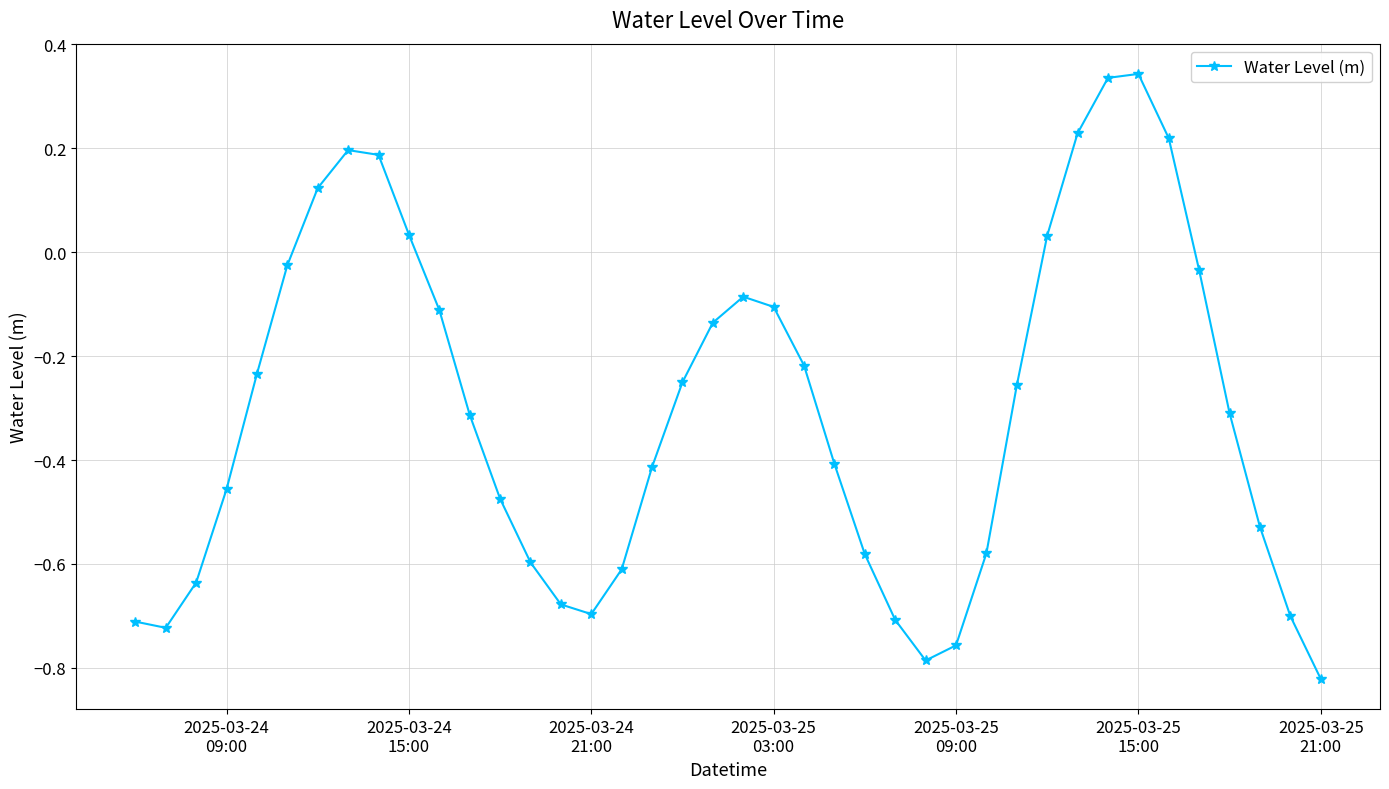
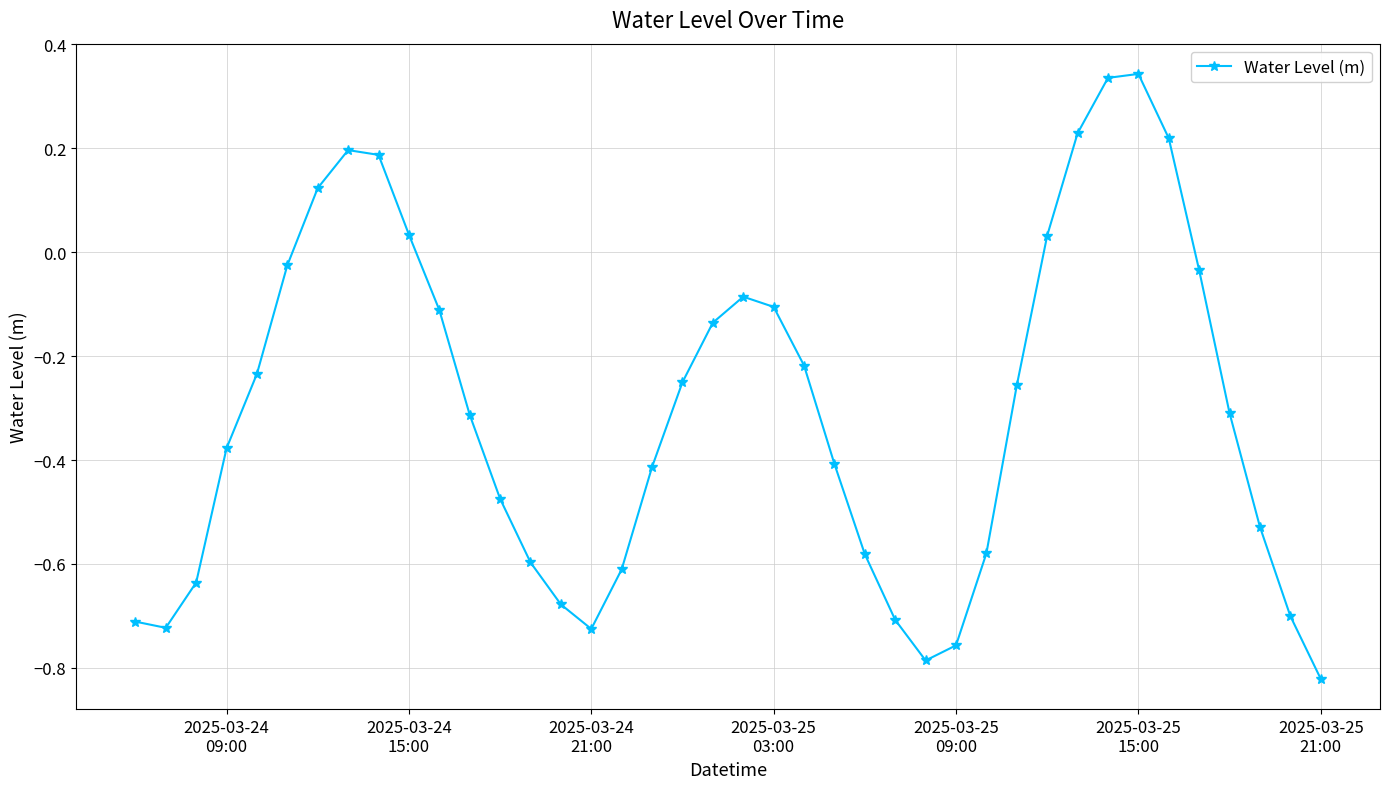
  {
-   "2025-03-24 09:00": -0.46,
+   "2025-03-24 09:00": -0.38,
    "2025-03-24 15:00": 0.03,
-   "2025-03-24 21:00": -0.70,
+   "2025-03-24 21:00": -0.73,
    "2025-03-25 03:00": -0.11,
    "2025-03-25 09:00": -0.76,
    "2025-03-25 15:00": 0.34,
    "2025-03-25 21:00": -0.82
  }
